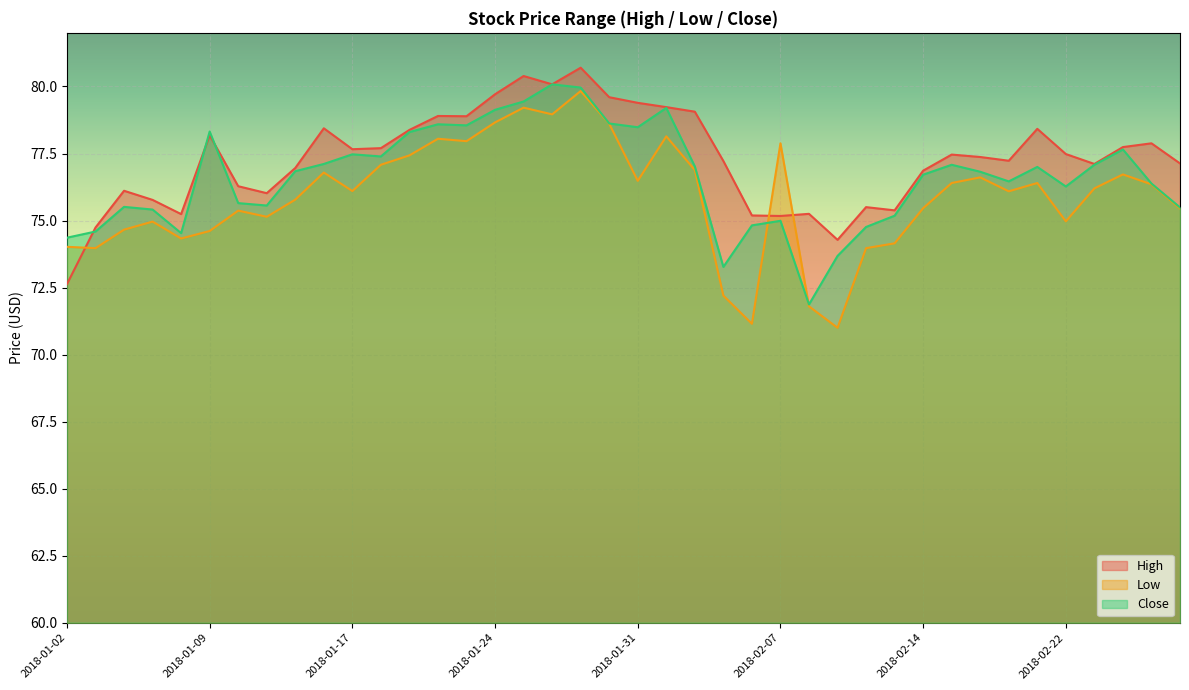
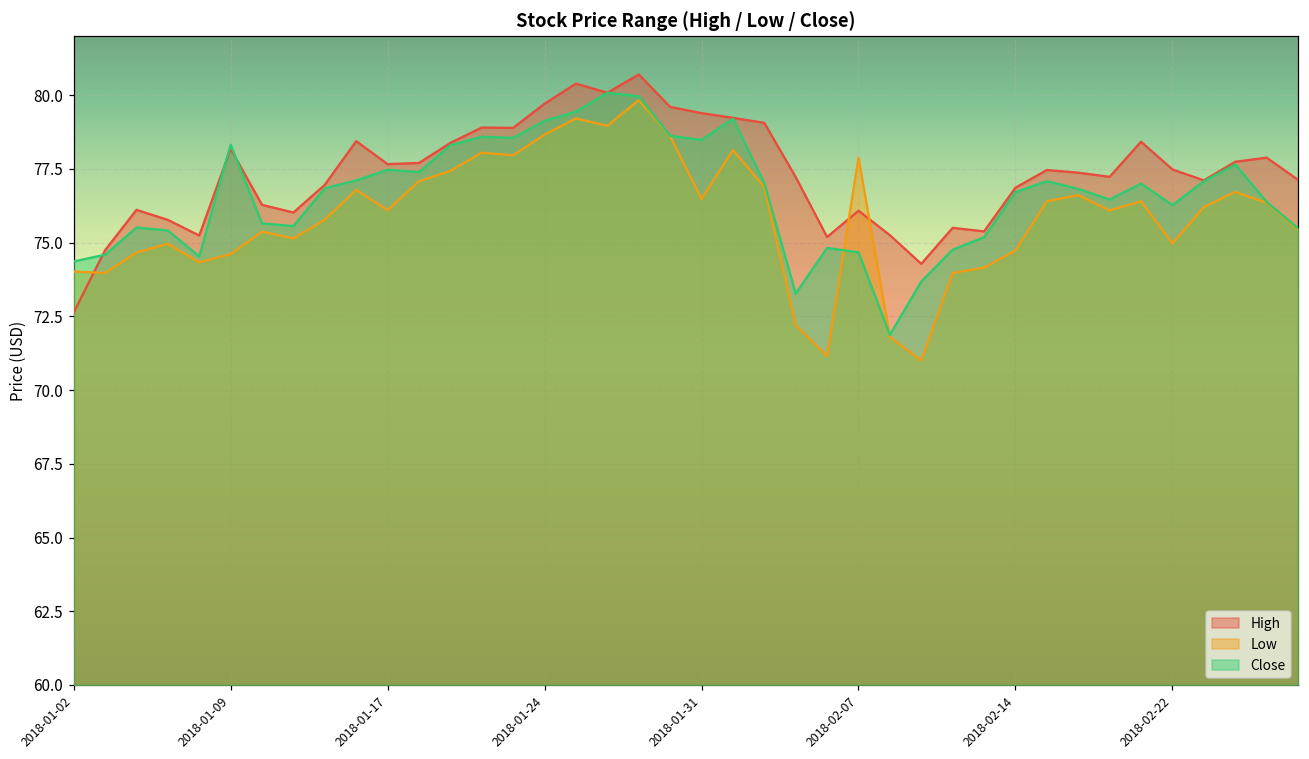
  {
    "High": {
      "2018-01-02": 72.6,
      "2018-01-09": 78.2,
      "2018-01-17": 77.7,
      "2018-01-24": 79.7,
      "2018-01-31": 79.4,
-     "2018-02-07": 75.2,
+     "2018-02-07": 76.1,
      "2018-02-14": 76.9,
      "2018-02-22": 77.5
    },
    "Low": {
      "2018-01-02": 74.0,
      "2018-01-09": 74.6,
      "2018-01-17": 76.1,
      "2018-01-24": 78.7,
      "2018-01-31": 76.5,
      "2018-02-07": 77.9,
-     "2018-02-14": 75.5,
+     "2018-02-14": 74.7,
      "2018-02-22": 75.0
    },
    "Close": {
      "2018-01-02": 74.4,
      "2018-01-09": 78.3,
      "2018-01-17": 77.5,
      "2018-01-24": 79.1,
      "2018-01-31": 78.5,
-     "2018-02-07": 75.0,
+     "2018-02-07": 74.7,
      "2018-02-14": 76.7,
      "2018-02-22": 76.3
    }
  }
